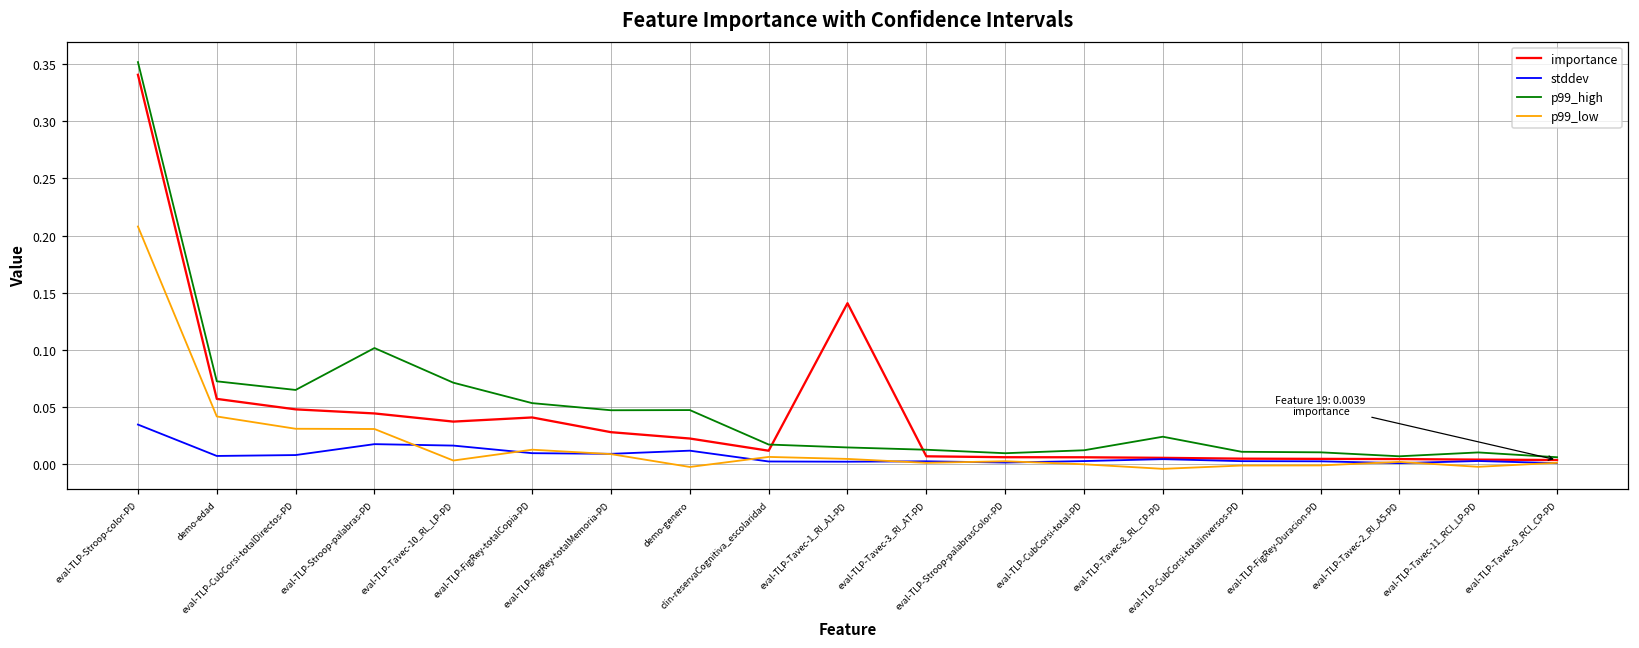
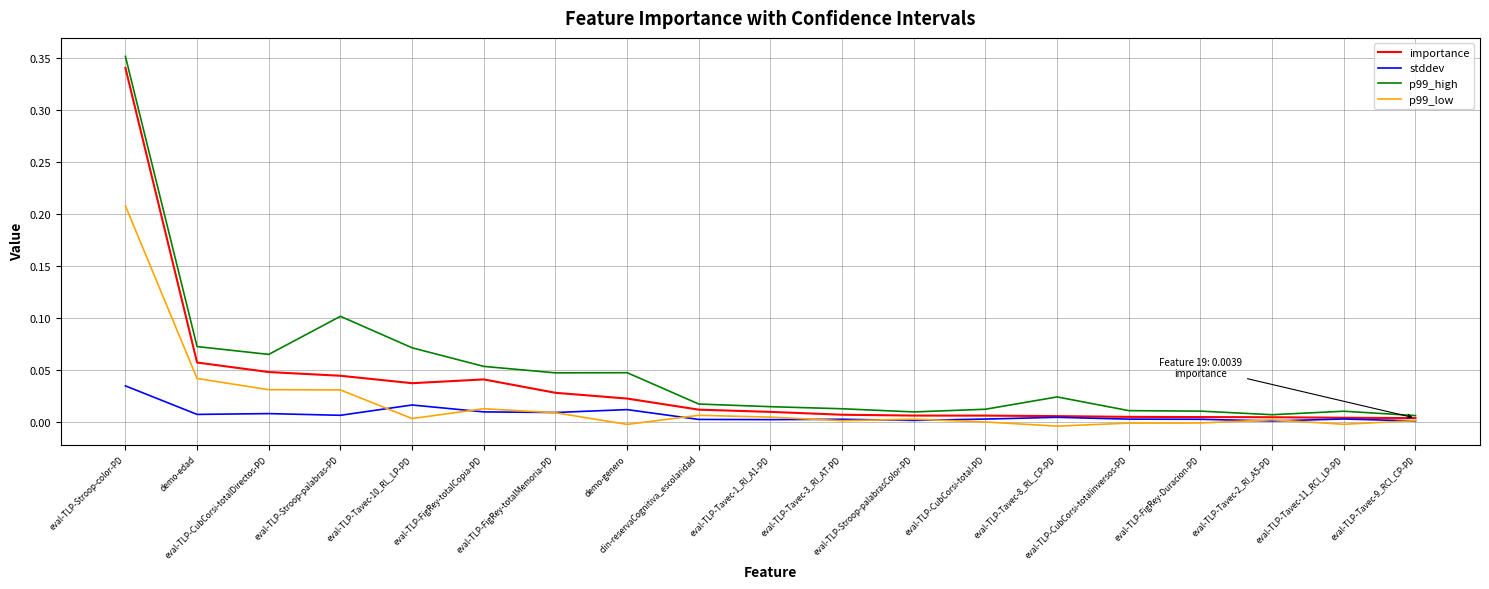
  {
    "importance": {
      "eval-TLP-Stroop-color-PD": 0.341,
      "demo-edad": 0.057,
      "eval-TLP-CubCorsi-totalDirectos-PD": 0.048,
      "eval-TLP-Stroop-palabras-PD": 0.045,
      "eval-TLP-Tavec-10_RL_LP-PD": 0.037,
      "eval-TLP-FigRey-totalCopia-PD": 0.041,
      "eval-TLP-FigRey-totalMemoria-PD": 0.028,
      "demo-genero": 0.023,
      "clin-reservaCognitiva_escolaridad": 0.012,
-     "eval-TLP-Tavec-1_RI_A1-PD": 0.141,
+     "eval-TLP-Tavec-1_RI_A1-PD": 0.010,
      "eval-TLP-Tavec-3_RI_AT-PD": 0.007,
      "eval-TLP-Stroop-palabrasColor-PD": 0.006,
      "eval-TLP-CubCorsi-total-PD": 0.006
    },
    "stddev": {
      "eval-TLP-Stroop-color-PD": 0.035,
      "demo-edad": 0.007,
      "eval-TLP-CubCorsi-totalDirectos-PD": 0.008,
-     "eval-TLP-Stroop-palabras-PD": 0.018,
+     "eval-TLP-Stroop-palabras-PD": 0.007,
      "eval-TLP-Tavec-10_RL_LP-PD": 0.017,
      "eval-TLP-FigRey-totalCopia-PD": 0.010,
      "demo-genero": 0.012,
      "clin-reservaCognitiva_escolaridad": 0.003,
      "eval-TLP-CubCorsi-total-PD": 0.003
    },
    "p99_high": {
      "eval-TLP-Stroop-color-PD": 0.352,
      "demo-edad": 0.073,
      "eval-TLP-CubCorsi-totalDirectos-PD": 0.065,
      "eval-TLP-Stroop-palabras-PD": 0.102,
      "eval-TLP-Tavec-10_RL_LP-PD": 0.071,
      "eval-TLP-FigRey-totalCopia-PD": 0.054,
      "eval-TLP-FigRey-totalMemoria-PD": 0.047,
      "demo-genero": 0.048,
      "clin-reservaCognitiva_escolaridad": 0.017,
      "eval-TLP-Tavec-1_RI_A1-PD": 0.015,
      "eval-TLP-Tavec-3_RI_AT-PD": 0.013,
      "eval-TLP-Stroop-palabrasColor-PD": 0.010,
      "eval-TLP-CubCorsi-total-PD": 0.012,
      "eval-TLP-Tavec-8_RL_CP-PD": 0.024,
      "eval-TLP-CubCorsi-totalinversos-PD": 0.011
    },
    "p99_low": {
      "eval-TLP-Stroop-color-PD": 0.208,
      "demo-edad": 0.042,
      "eval-TLP-CubCorsi-totalDirectos-PD": 0.031,
      "eval-TLP-Stroop-palabras-PD": 0.031,
      "eval-TLP-Tavec-10_RL_LP-PD": 0.003,
      "eval-TLP-FigRey-totalCopia-PD": 0.013,
      "demo-genero": -0.002,
      "clin-reservaCognitiva_escolaridad": 0.007,
      "eval-TLP-CubCorsi-total-PD": 0.000,
      "eval-TLP-Tavec-8_RL_CP-PD": -0.004,
      "eval-TLP-CubCorsi-totalinversos-PD": -0.001,
      "eval-TLP-FigRey-Duracion-PD": -0.001,
      "eval-TLP-Tavec-11_RCl_LP-PD": -0.002
    }
  }
